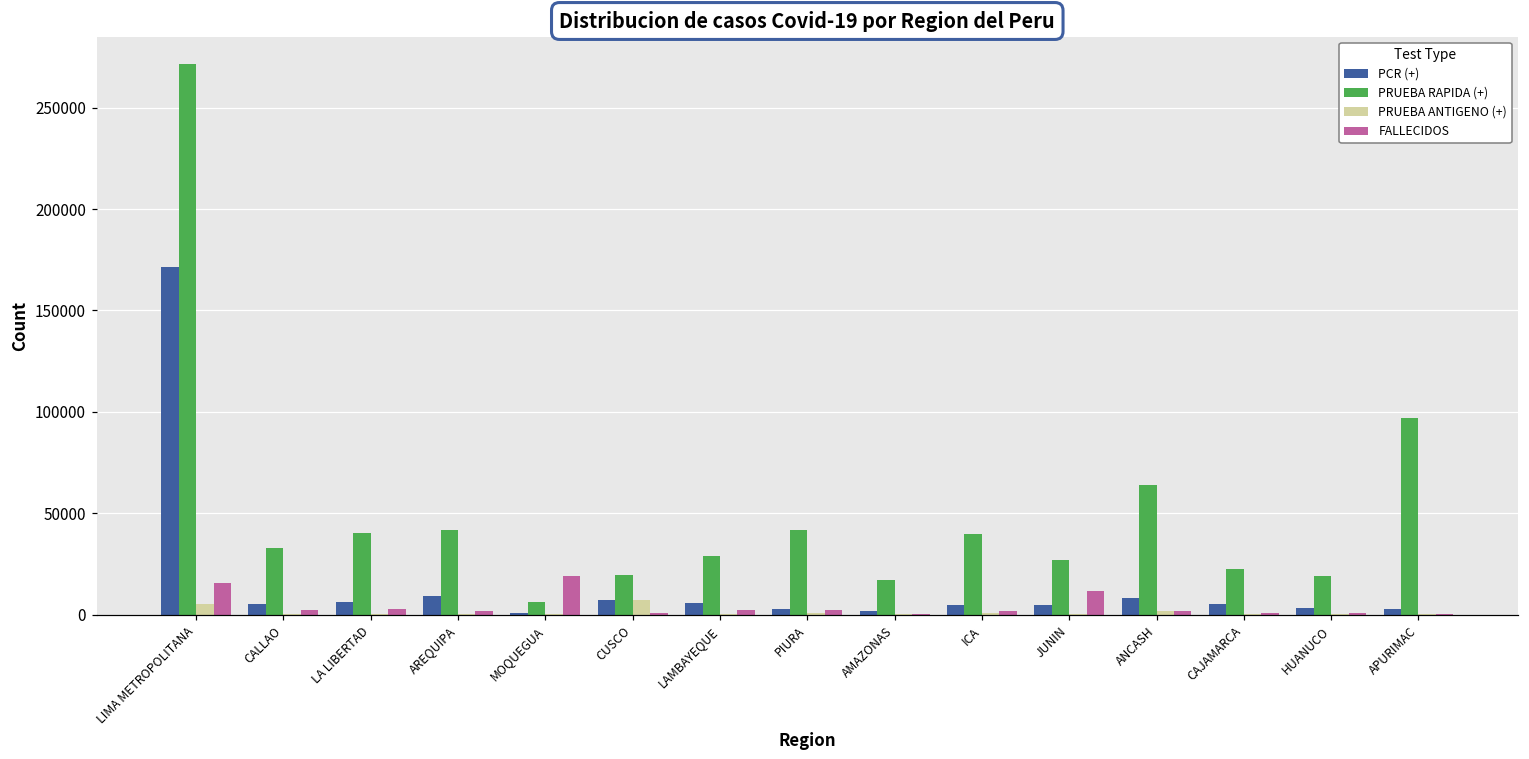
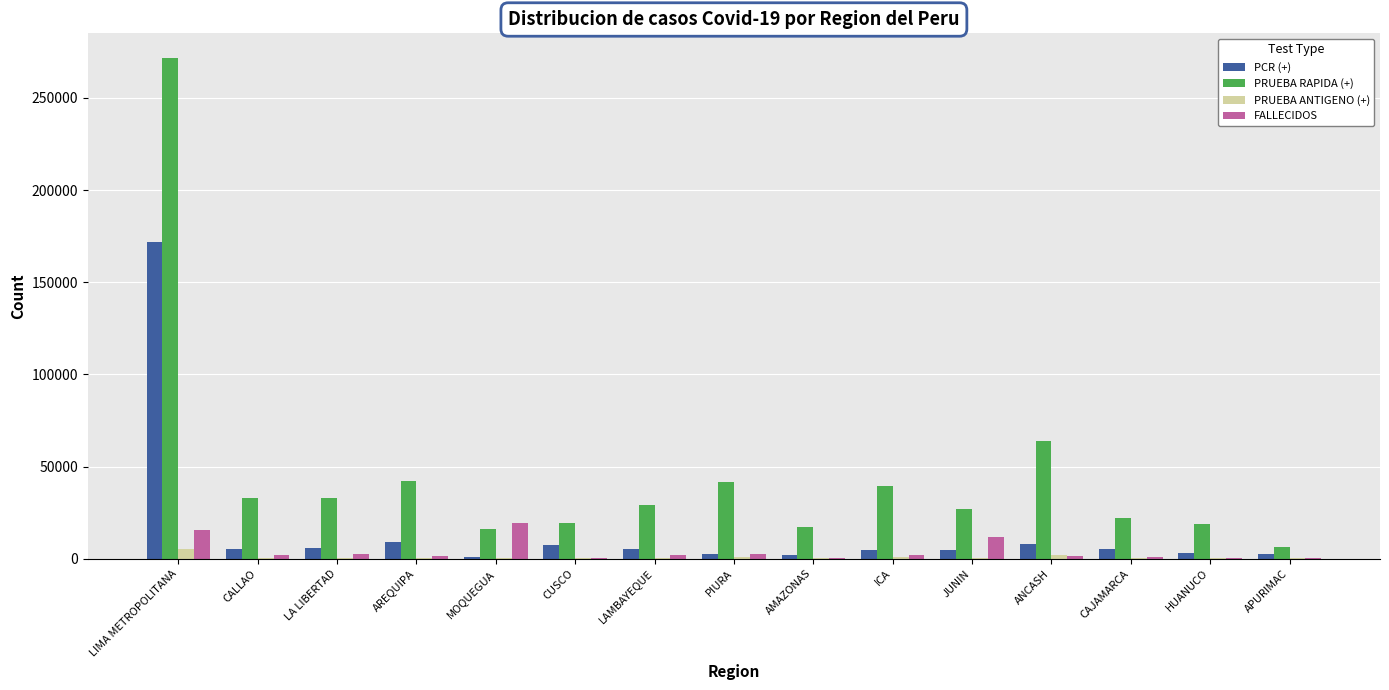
  {
    "PCR (+)": {
      "LIMA METROPOLITANA": 172000,
      "CALLAO": 5000,
      "LA LIBERTAD": 6000,
      "AREQUIPA": 9000,
      "CUSCO": 7000,
      "LAMBAYEQUE": 5000,
      "PIURA": 3000,
      "AMAZONAS": 2000,
      "ICA": 5000,
      "JUNIN": 5000,
      "ANCASH": 8000,
      "CAJAMARCA": 5000,
      "HUANUCO": 3000,
      "APURIMAC": 3000
    },
    "PRUEBA RAPIDA (+)": {
      "LIMA METROPOLITANA": 271000,
      "CALLAO": 33000,
-     "LA LIBERTAD": 40000,
+     "LA LIBERTAD": 33000,
      "AREQUIPA": 42000,
-     "MOQUEGUA": 6000,
+     "MOQUEGUA": 16000,
      "CUSCO": 19000,
      "LAMBAYEQUE": 29000,
      "PIURA": 42000,
      "AMAZONAS": 17000,
      "ICA": 40000,
      "JUNIN": 27000,
      "ANCASH": 64000,
      "CAJAMARCA": 22000,
      "HUANUCO": 19000,
-     "APURIMAC": 97000
+     "APURIMAC": 6000
    },
    "PRUEBA ANTIGENO (+)": {
      "LIMA METROPOLITANA": 5000,
-     "CUSCO": 7000,
+     "CUSCO": 0,
      "ANCASH": 2000
    },
    "FALLECIDOS": {
      "LIMA METROPOLITANA": 16000,
      "CALLAO": 2000,
      "LA LIBERTAD": 3000,
      "AREQUIPA": 2000,
      "MOQUEGUA": 19000,
      "LAMBAYEQUE": 2000,
      "PIURA": 2000,
      "ICA": 2000,
      "JUNIN": 12000,
      "ANCASH": 2000
    }
  }
